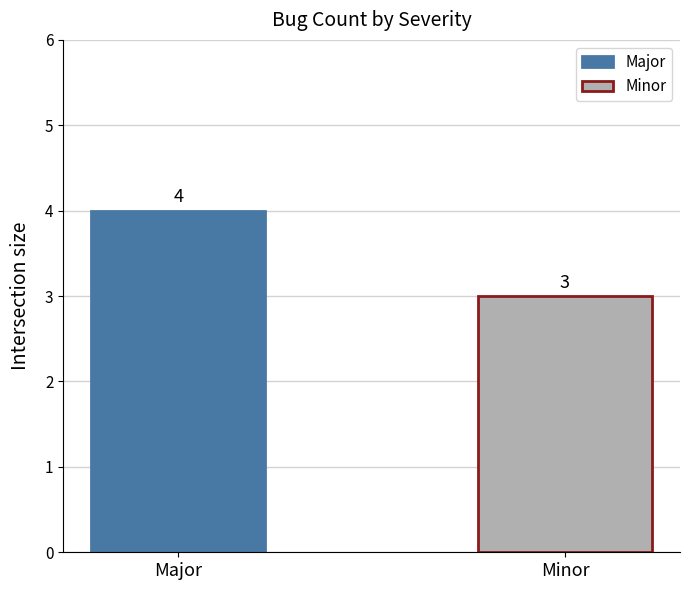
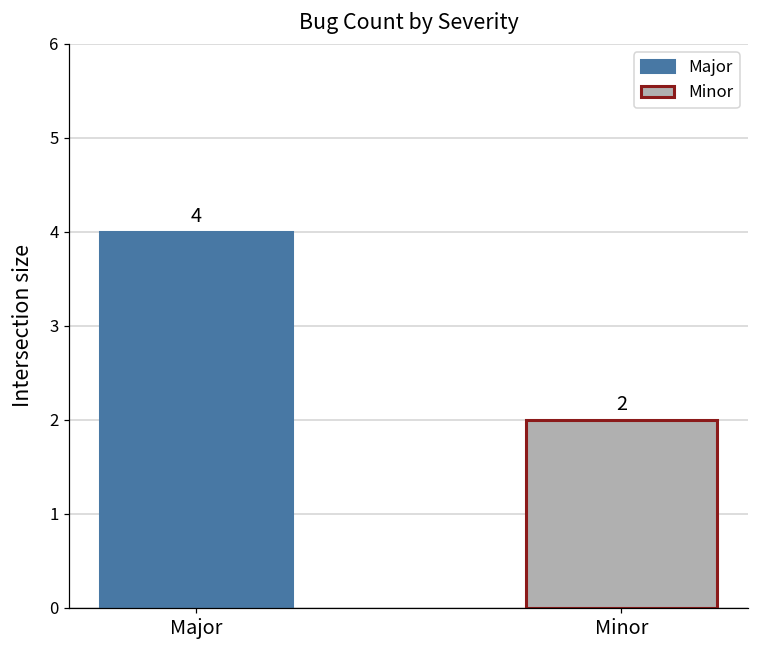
  {
    "Major": 4,
-   "Minor": 3
+   "Minor": 2
  }
